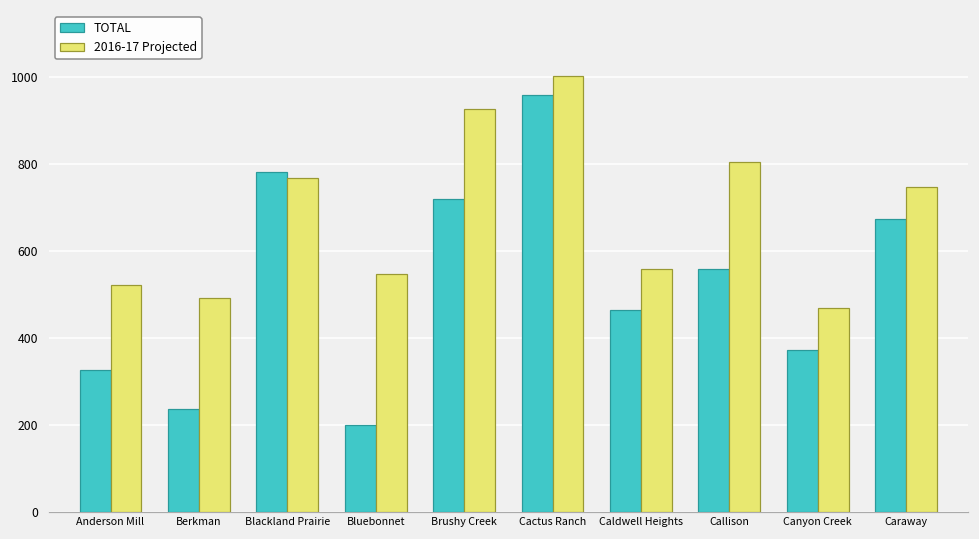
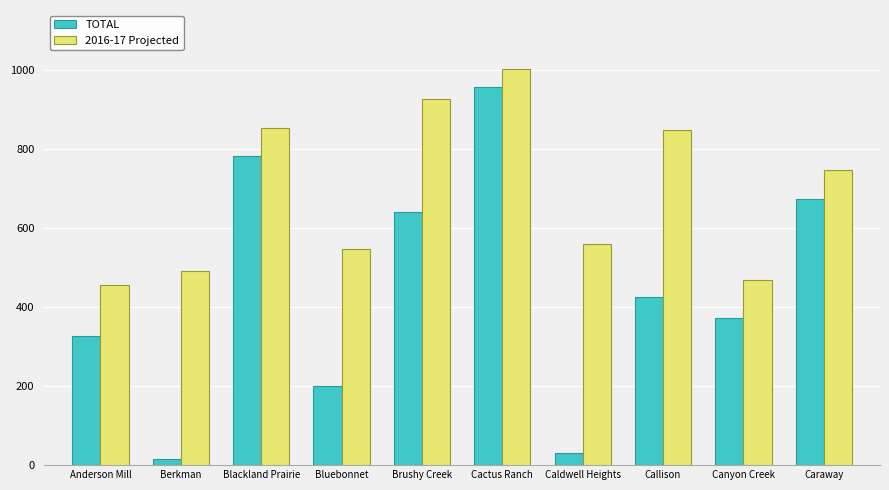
  {
    "TOTAL": {
      "Anderson Mill": 330,
-     "Berkman": 240,
+     "Berkman": 20,
      "Blackland Prairie": 780,
      "Bluebonnet": 200,
-     "Brushy Creek": 720,
+     "Brushy Creek": 640,
      "Cactus Ranch": 960,
-     "Caldwell Heights": 460,
-     "Callison": 560,
+     "Caldwell Heights": 30,
+     "Callison": 430,
      "Canyon Creek": 370,
      "Caraway": 670
    },
    "2016-17 Projected": {
-     "Anderson Mill": 520,
+     "Anderson Mill": 460,
      "Berkman": 490,
-     "Blackland Prairie": 770,
+     "Blackland Prairie": 850,
      "Bluebonnet": 550,
      "Brushy Creek": 930,
      "Cactus Ranch": 1000,
      "Caldwell Heights": 560,
-     "Callison": 810,
+     "Callison": 850,
      "Canyon Creek": 470,
      "Caraway": 750
    }
  }
